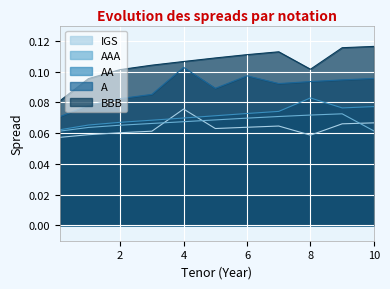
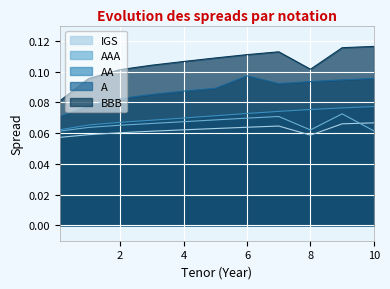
  {
    "IGS": {
      "2": 0.060,
-     "4": 0.076,
+     "4": 0.062,
      "6": 0.064,
      "8": 0.059,
      "10": 0.067
    },
    "AAA": {
      "2": 0.065,
      "4": 0.067,
      "6": 0.070,
-     "8": 0.072,
+     "8": 0.062,
      "10": 0.061
    },
    "AA": {
      "2": 0.067,
      "4": 0.070,
      "6": 0.073,
-     "8": 0.083,
+     "8": 0.075,
      "10": 0.077
    },
    "A": {
-     "4": 0.103,
+     "4": 0.087,
      "6": 0.097,
      "8": 0.094,
      "10": 0.096
    },
    "BBB": {
      "4": 0.107,
      "6": 0.111,
      "8": 0.102,
      "10": 0.116
    }
  }
